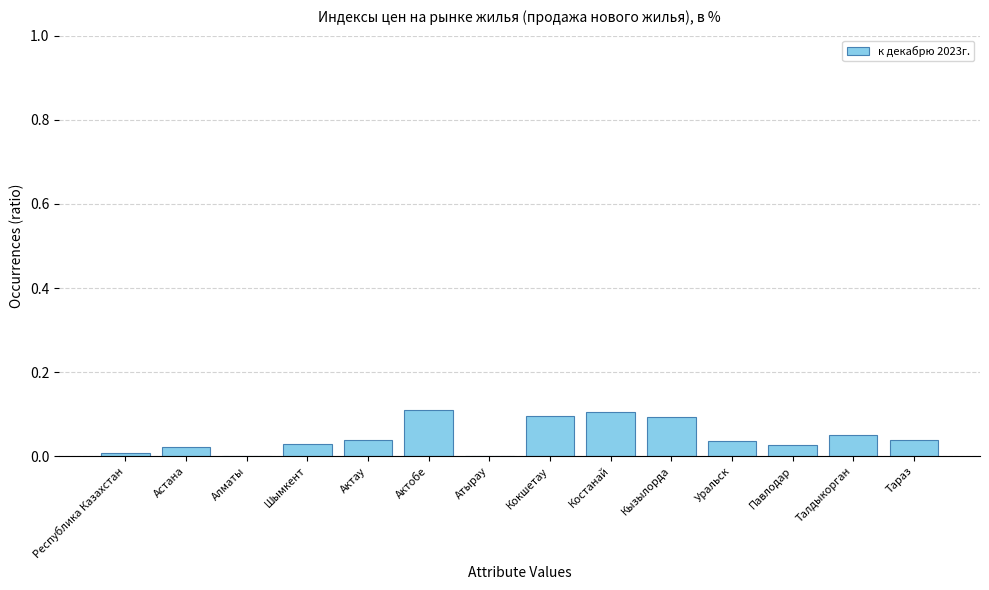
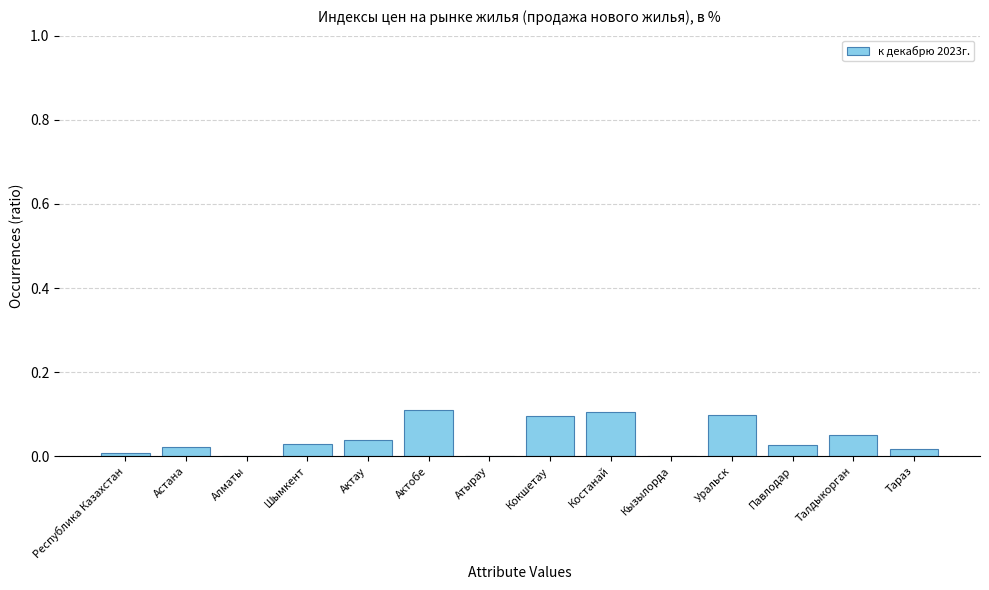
  {
    "Республика Казахстан": 0.01,
    "Астана": 0.02,
    "Шымкент": 0.03,
    "Актау": 0.04,
    "Актобе": 0.11,
    "Кокшетау": 0.10,
    "Костанай": 0.11,
-   "Кызылорда": 0.09,
-   "Уральск": 0.04,
+   "Кызылорда": 0.00,
+   "Уральск": 0.10,
    "Павлодар": 0.03,
    "Талдыкорган": 0.05,
-   "Тараз": 0.04
+   "Тараз": 0.02
  }
